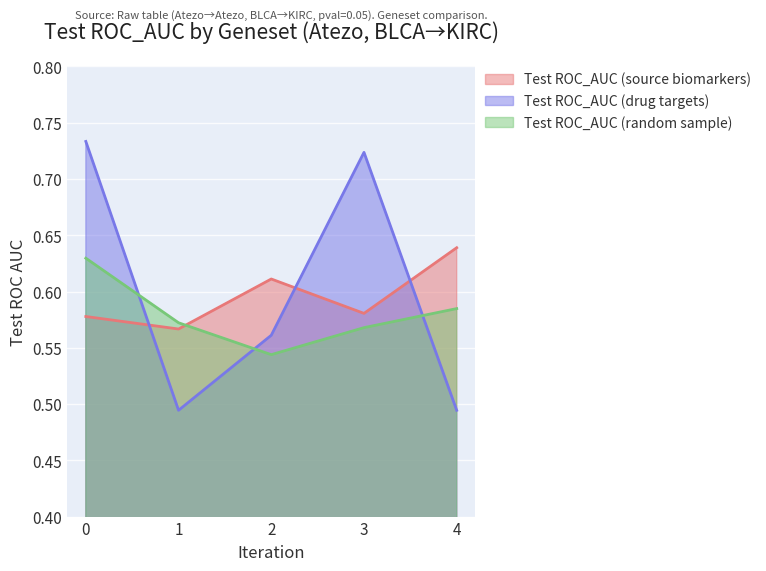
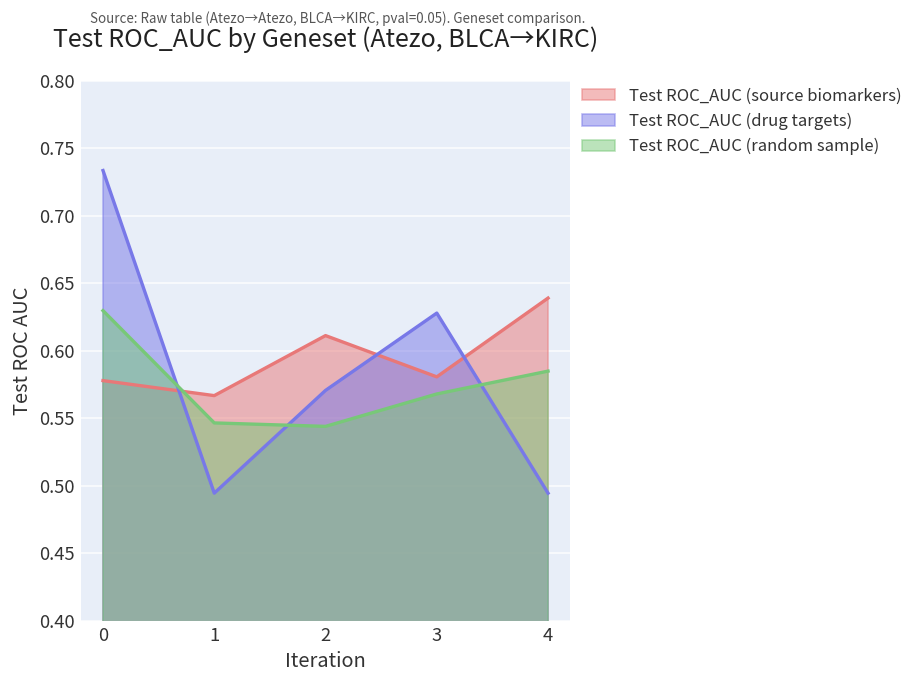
  {
    "Test ROC_AUC (source biomarkers)": {
      "0": 0.578,
      "1": 0.567,
      "2": 0.611,
      "3": 0.581,
      "4": 0.639
    },
    "Test ROC_AUC (drug targets)": {
      "0": 0.733,
      "1": 0.494,
-     "2": 0.561,
-     "3": 0.724,
+     "2": 0.571,
+     "3": 0.628,
      "4": 0.494
    },
    "Test ROC_AUC (random sample)": {
      "0": 0.630,
-     "1": 0.572,
+     "1": 0.546,
      "2": 0.544,
      "3": 0.568,
      "4": 0.585
    }
  }
